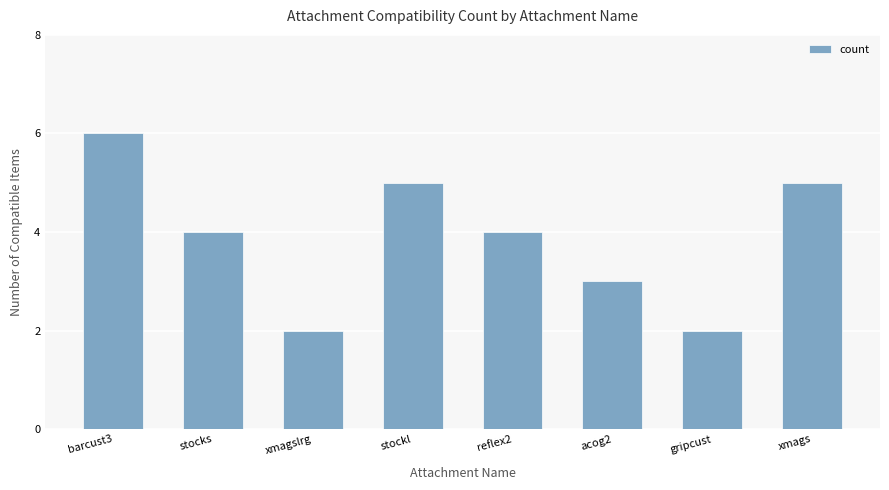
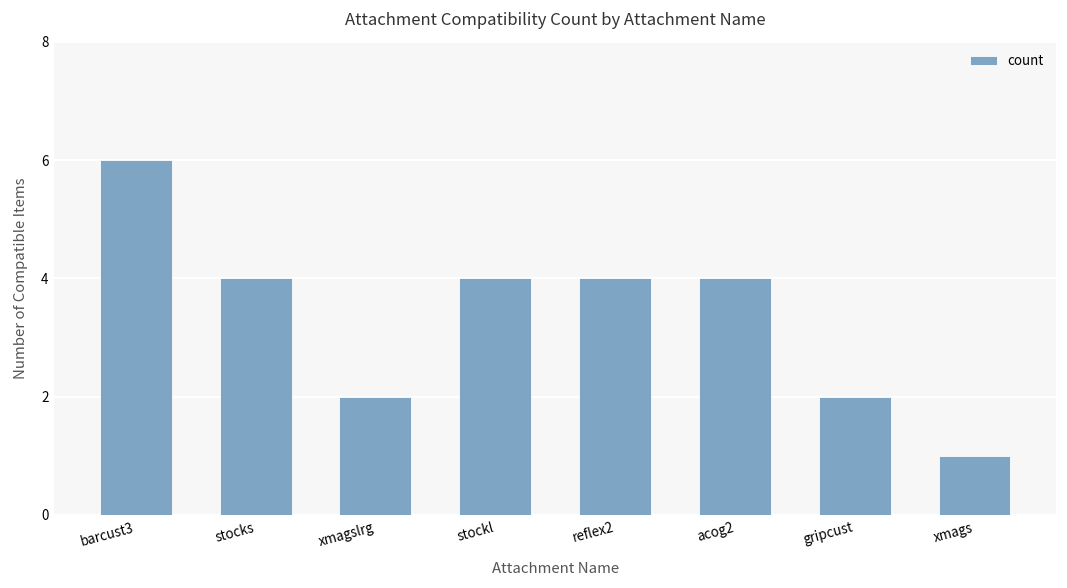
  {
    "barcust3": 6,
    "stocks": 4,
    "xmagslrg": 2,
-   "stockl": 5,
+   "stockl": 4,
    "reflex2": 4,
-   "acog2": 3,
+   "acog2": 4,
    "gripcust": 2,
-   "xmags": 5
+   "xmags": 1
  }
